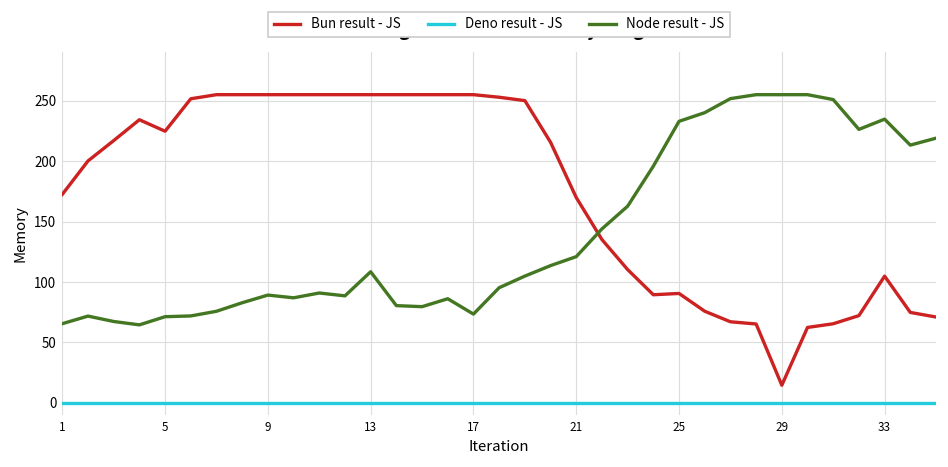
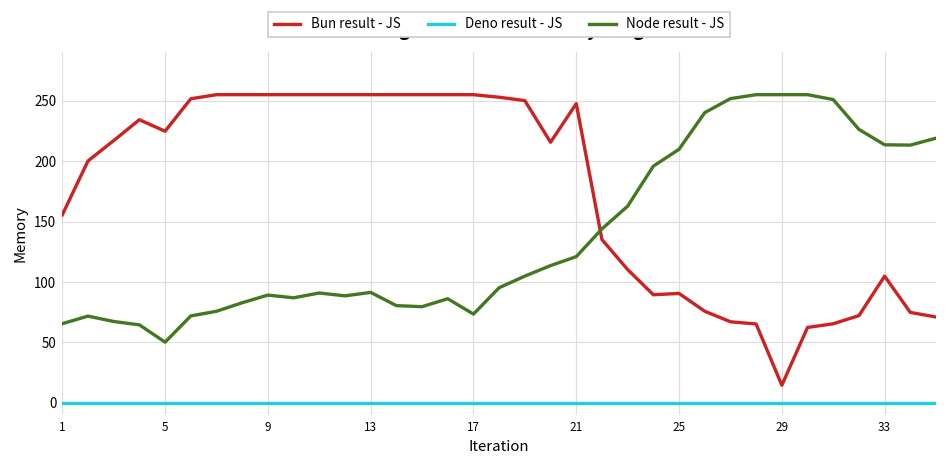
  {
    "Bun result - JS": {
-     "1": 173,
+     "1": 156,
      "5": 225,
      "9": 255,
      "13": 255,
      "17": 255,
-     "21": 170,
+     "21": 248,
      "25": 91,
      "29": 15,
      "33": 105
    },
    "Deno result - JS": {
      "1": 0,
      "5": 0,
      "9": 0,
      "13": 0,
      "17": 0,
      "21": 0,
      "25": 0,
      "29": 0,
      "33": 0
    },
    "Node result - JS": {
      "1": 66,
-     "5": 71,
+     "5": 50,
      "9": 89,
-     "13": 108,
+     "13": 91,
      "17": 73,
      "21": 121,
-     "25": 233,
+     "25": 210,
      "29": 255,
-     "33": 235
+     "33": 214
    }
  }
